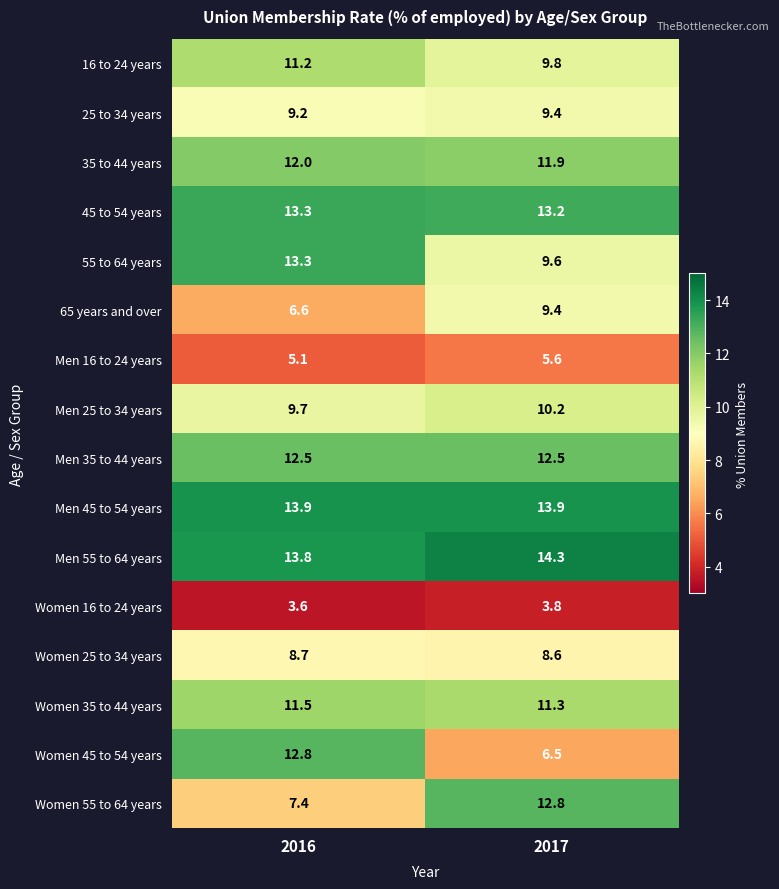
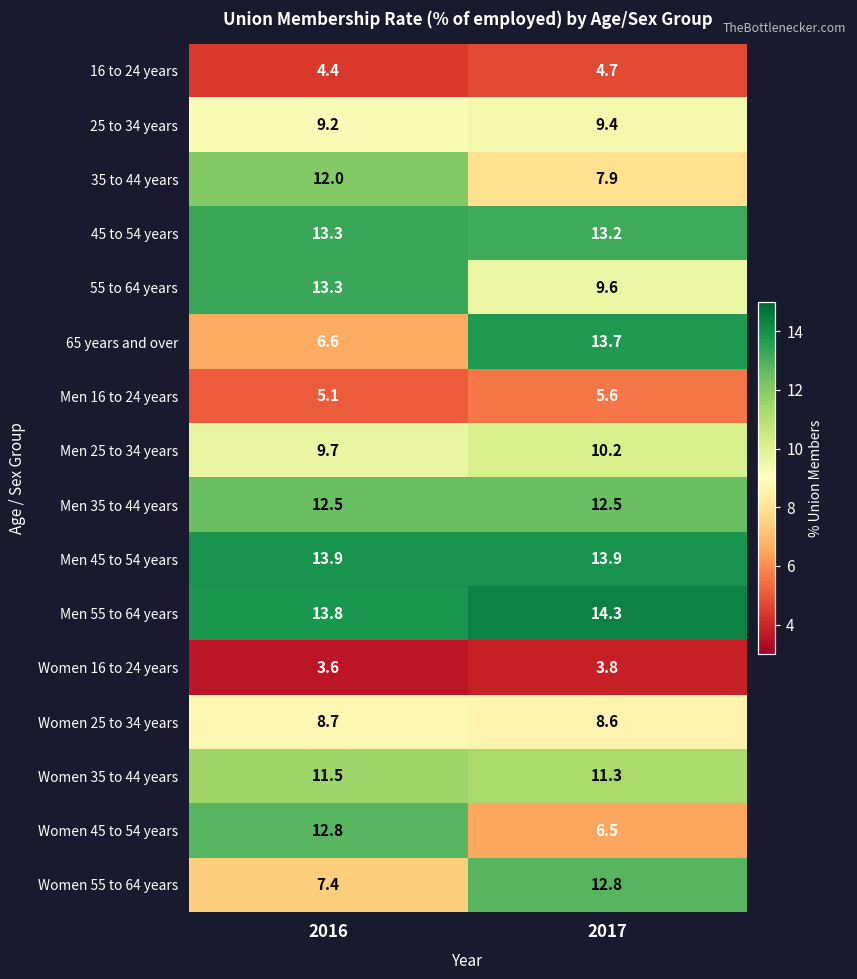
  {
    "16 to 24 years": {
-     "2016": 11.2,
-     "2017": 9.8
+     "2016": 4.4,
+     "2017": 4.7
    },
    "25 to 34 years": {
      "2016": 9.2,
      "2017": 9.4
    },
    "35 to 44 years": {
      "2016": 12.0,
-     "2017": 11.9
+     "2017": 7.9
    },
    "45 to 54 years": {
      "2016": 13.3,
      "2017": 13.2
    },
    "55 to 64 years": {
      "2016": 13.3,
      "2017": 9.6
    },
    "65 years and over": {
      "2016": 6.6,
-     "2017": 9.4
+     "2017": 13.7
    },
    "Men 16 to 24 years": {
      "2016": 5.1,
      "2017": 5.6
    },
    "Men 25 to 34 years": {
      "2016": 9.7,
      "2017": 10.2
    },
    "Men 35 to 44 years": {
      "2016": 12.5,
      "2017": 12.5
    },
    "Men 45 to 54 years": {
      "2016": 13.9,
      "2017": 13.9
    },
    "Men 55 to 64 years": {
      "2016": 13.8,
      "2017": 14.3
    },
    "Women 16 to 24 years": {
      "2016": 3.6,
      "2017": 3.8
    },
    "Women 25 to 34 years": {
      "2016": 8.7,
      "2017": 8.6
    },
    "Women 35 to 44 years": {
      "2016": 11.5,
      "2017": 11.3
    },
    "Women 45 to 54 years": {
      "2016": 12.8,
      "2017": 6.5
    },
    "Women 55 to 64 years": {
      "2016": 7.4,
      "2017": 12.8
    }
  }
